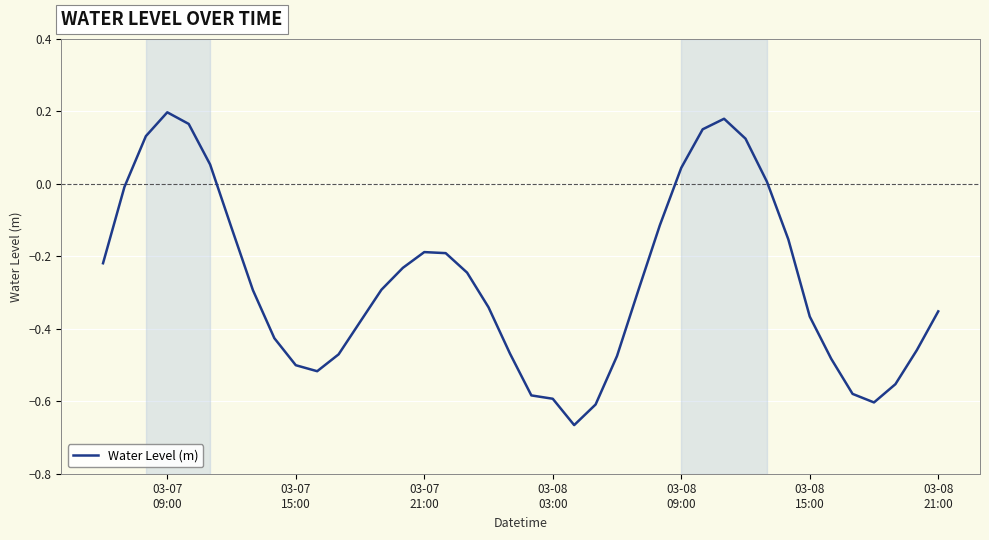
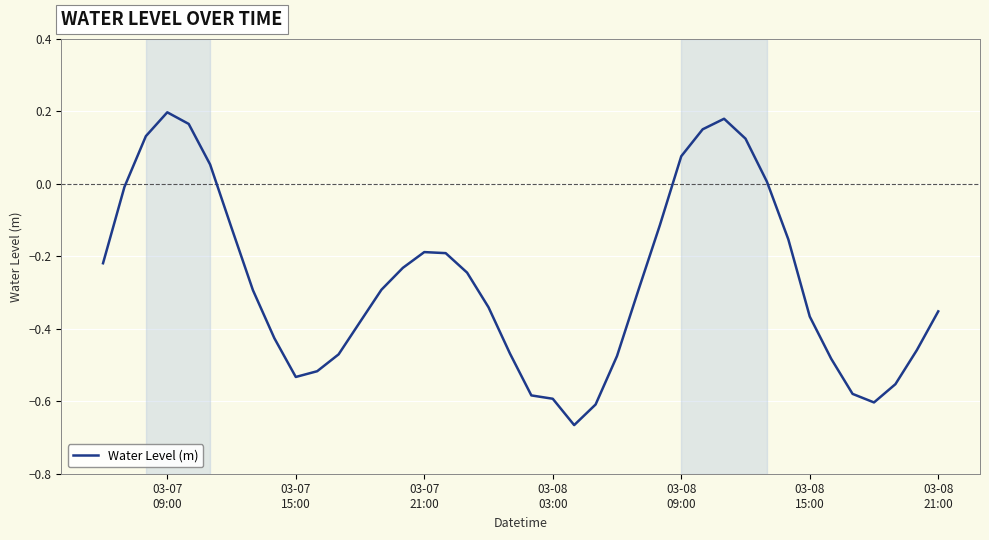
  {
    "03-07 09:00": 0.20,
-   "03-07 15:00": -0.50,
+   "03-07 15:00": -0.53,
    "03-07 21:00": -0.19,
    "03-08 03:00": -0.59,
-   "03-08 09:00": 0.04,
+   "03-08 09:00": 0.08,
    "03-08 15:00": -0.37,
    "03-08 21:00": -0.35
  }
